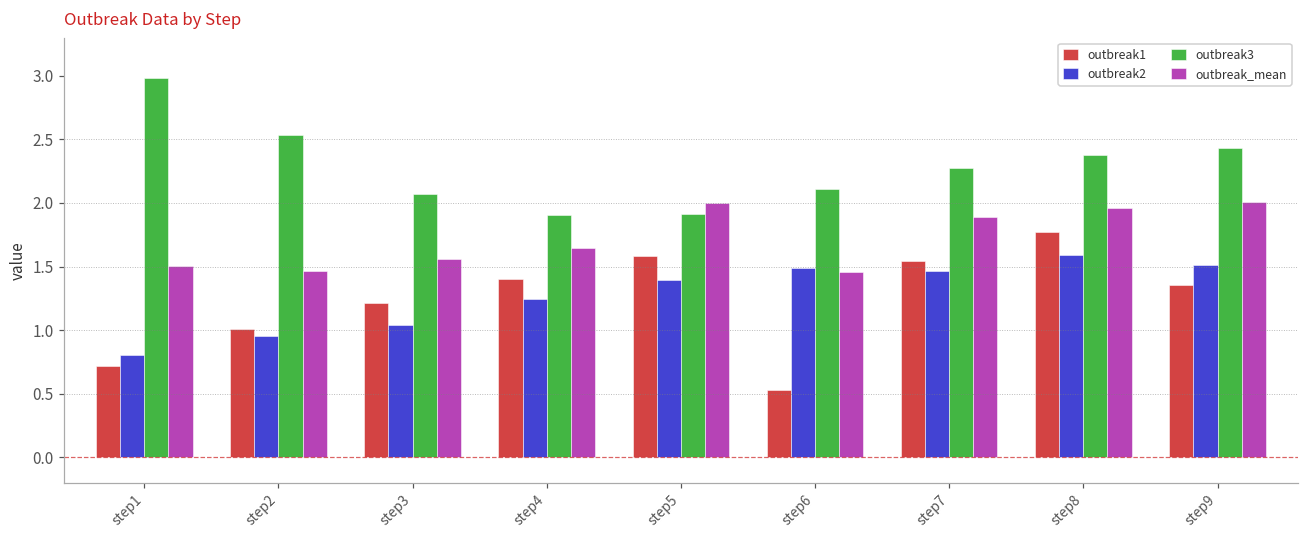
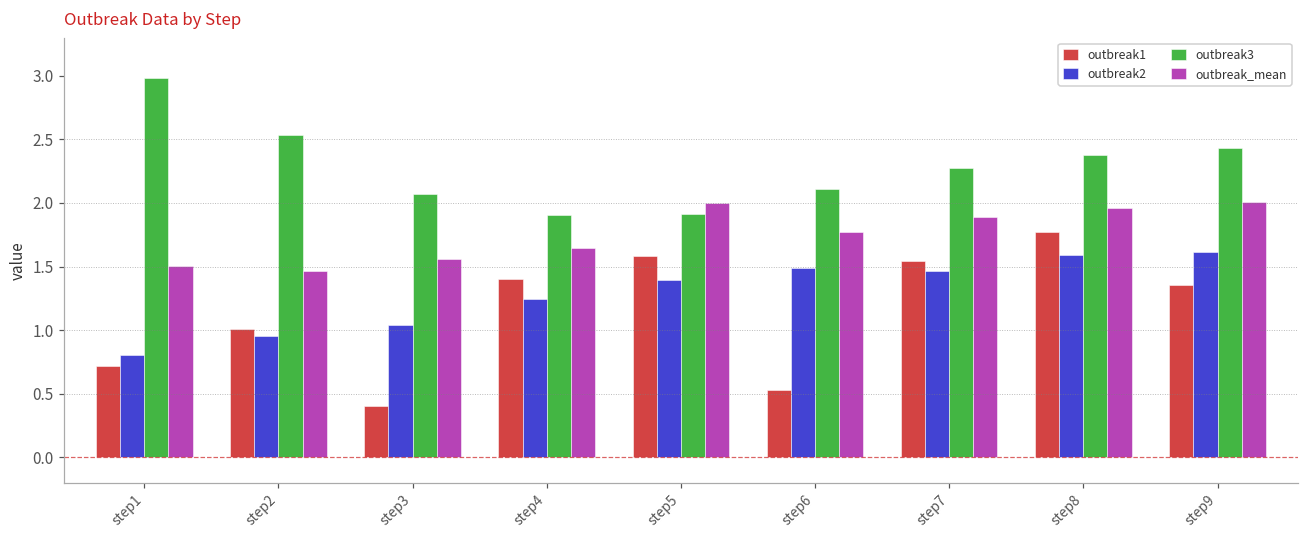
  {
    "outbreak1": {
      "step1": 0.72,
      "step2": 1.01,
-     "step3": 1.22,
+     "step3": 0.40,
      "step4": 1.41,
      "step5": 1.58,
      "step6": 0.53,
      "step7": 1.55,
      "step8": 1.77,
      "step9": 1.35
    },
    "outbreak2": {
      "step1": 0.80,
      "step2": 0.96,
      "step3": 1.04,
      "step4": 1.24,
      "step5": 1.40,
      "step6": 1.49,
      "step7": 1.46,
      "step8": 1.59,
-     "step9": 1.51
+     "step9": 1.62
    },
    "outbreak3": {
      "step1": 2.99,
      "step2": 2.53,
      "step3": 2.07,
      "step4": 1.90,
      "step5": 1.91,
      "step6": 2.11,
      "step7": 2.27,
      "step8": 2.37,
      "step9": 2.43
    },
    "outbreak_mean": {
      "step1": 1.50,
      "step2": 1.46,
      "step3": 1.56,
      "step4": 1.65,
      "step5": 2.00,
-     "step6": 1.46,
+     "step6": 1.77,
      "step7": 1.89,
      "step8": 1.96,
      "step9": 2.00
    }
  }
